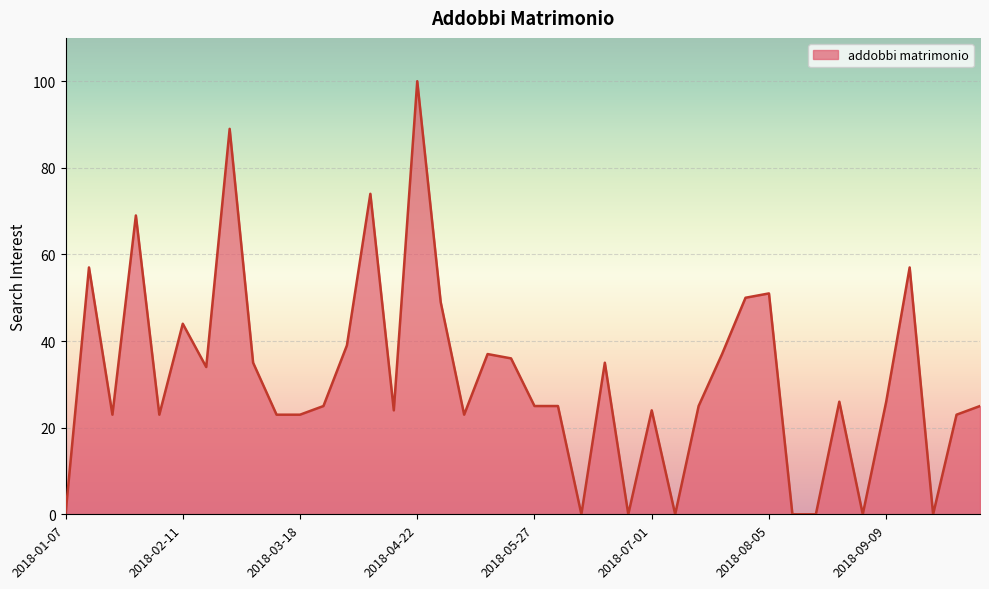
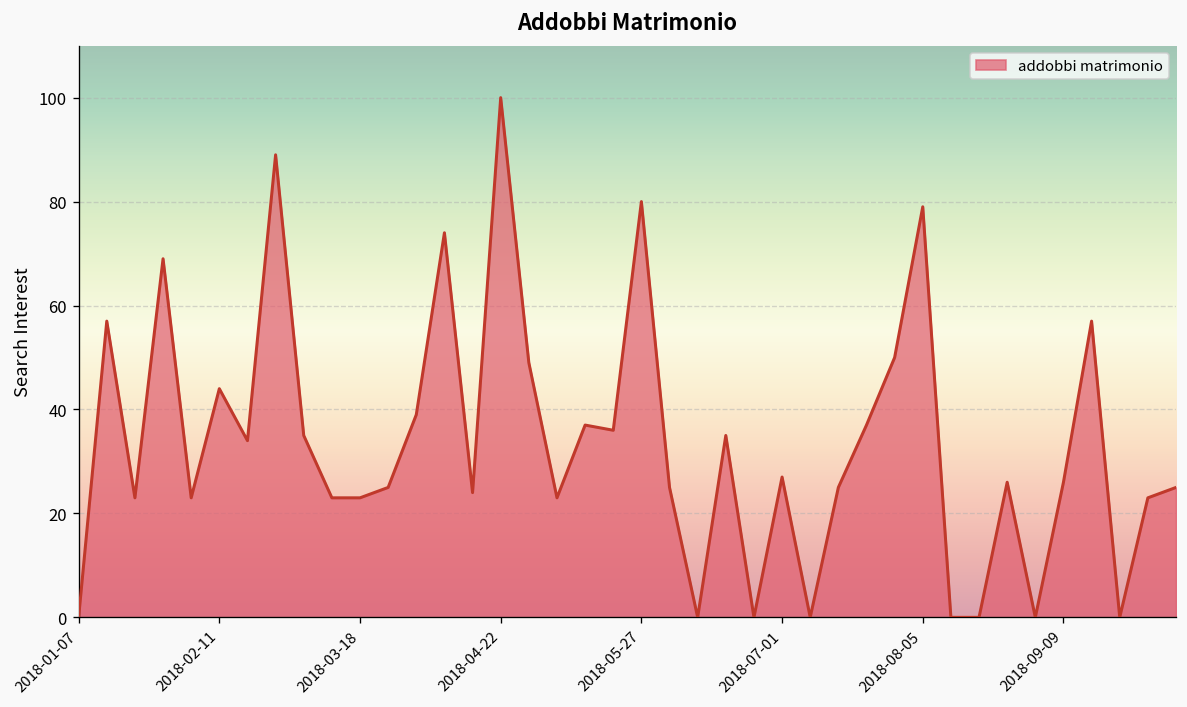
  {
    "2018-01-07": 0,
    "2018-02-11": 44,
    "2018-03-18": 23,
    "2018-04-22": 100,
-   "2018-05-27": 25,
-   "2018-07-01": 24,
-   "2018-08-05": 51,
+   "2018-05-27": 80,
+   "2018-07-01": 27,
+   "2018-08-05": 79,
    "2018-09-09": 26
  }
